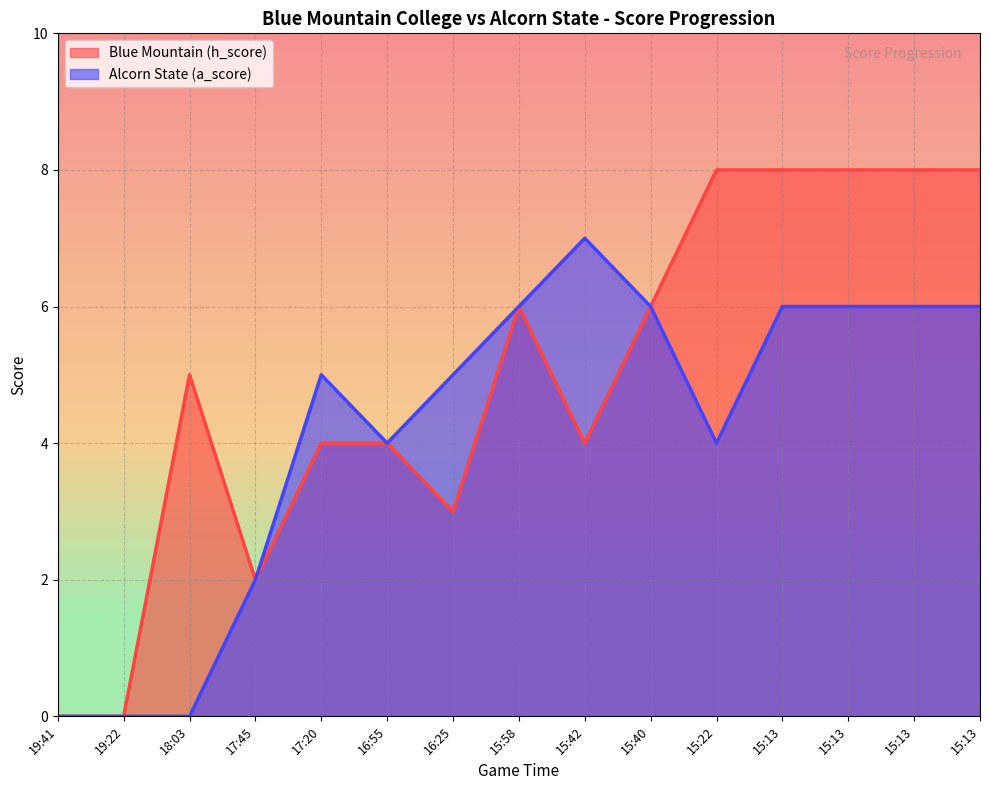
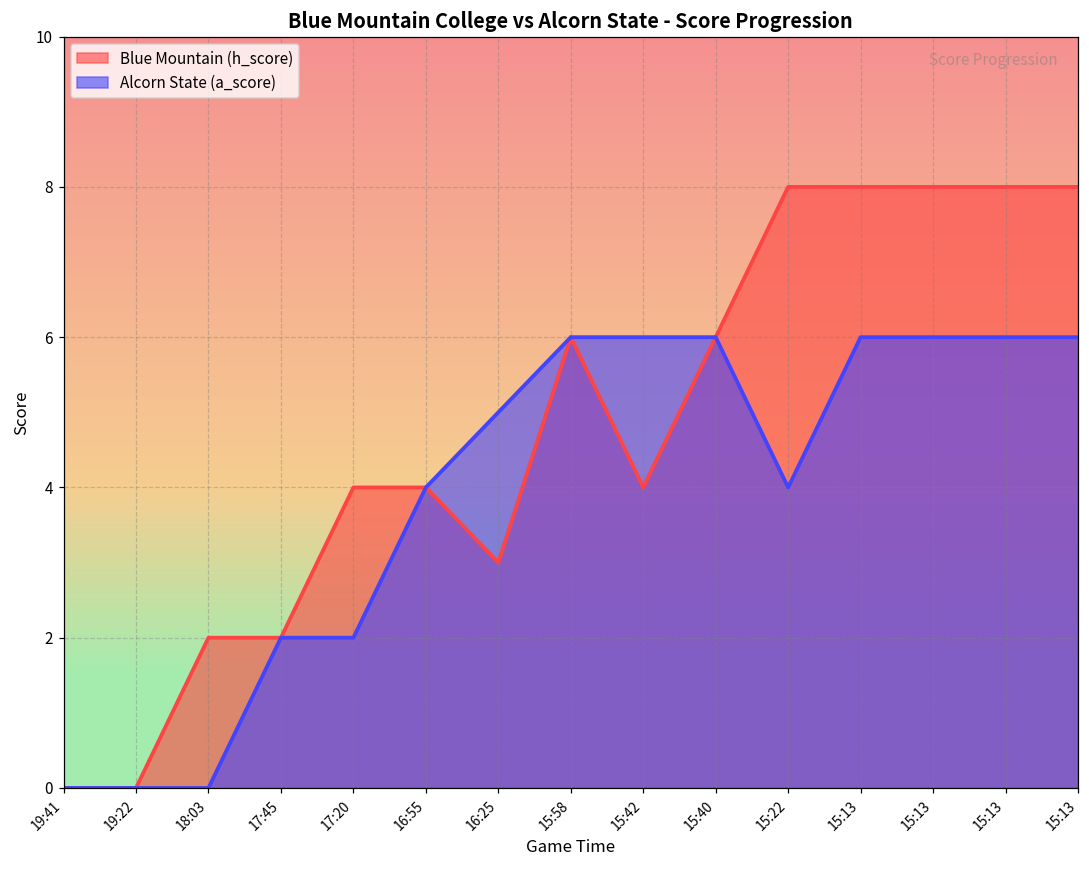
  {
    "Blue Mountain (h_score)": {
-     "18:03": 5,
+     "18:03": 2,
      "17:20": 4,
      "16:25": 3,
      "15:42": 4,
      "15:22": 8
    },
    "Alcorn State (a_score)": {
      "18:03": 0,
-     "17:20": 5,
+     "17:20": 2,
      "16:25": 5,
-     "15:42": 7,
+     "15:42": 6,
      "15:22": 4
    }
  }
